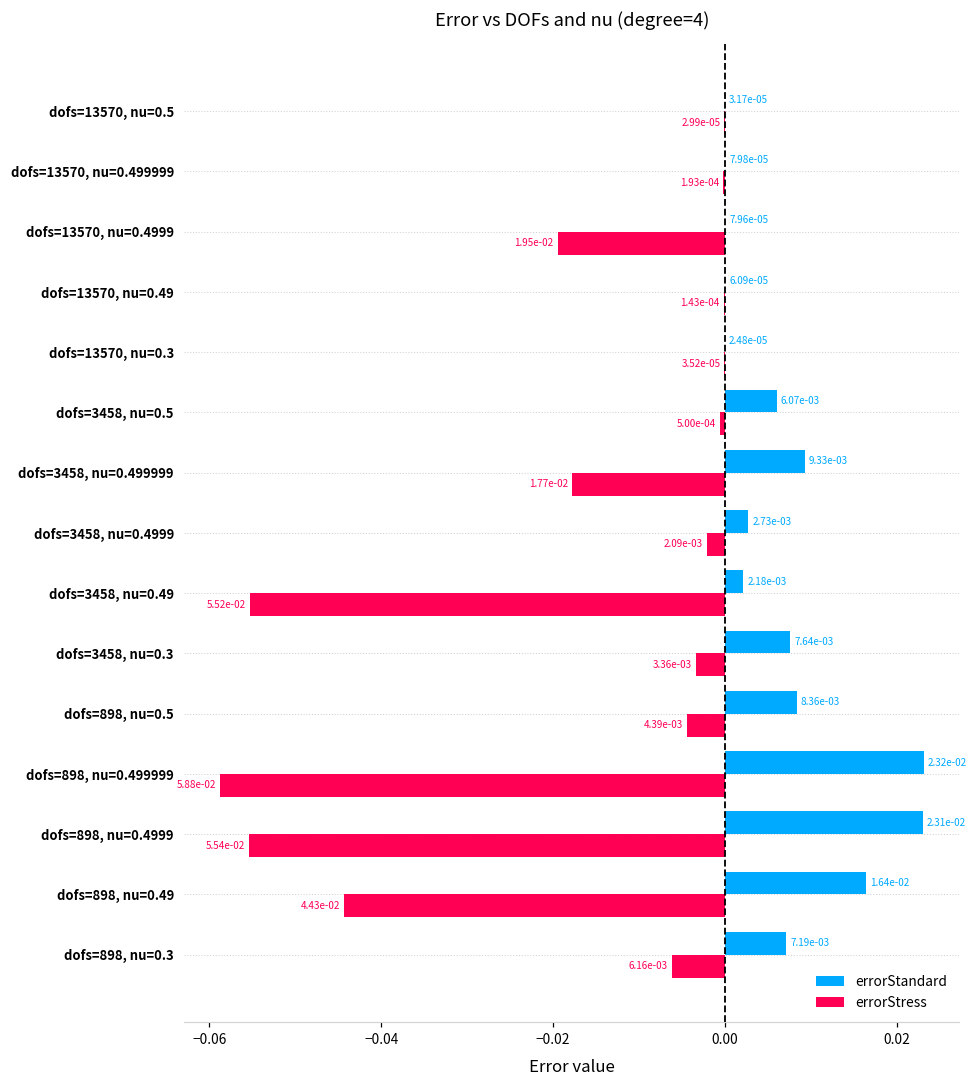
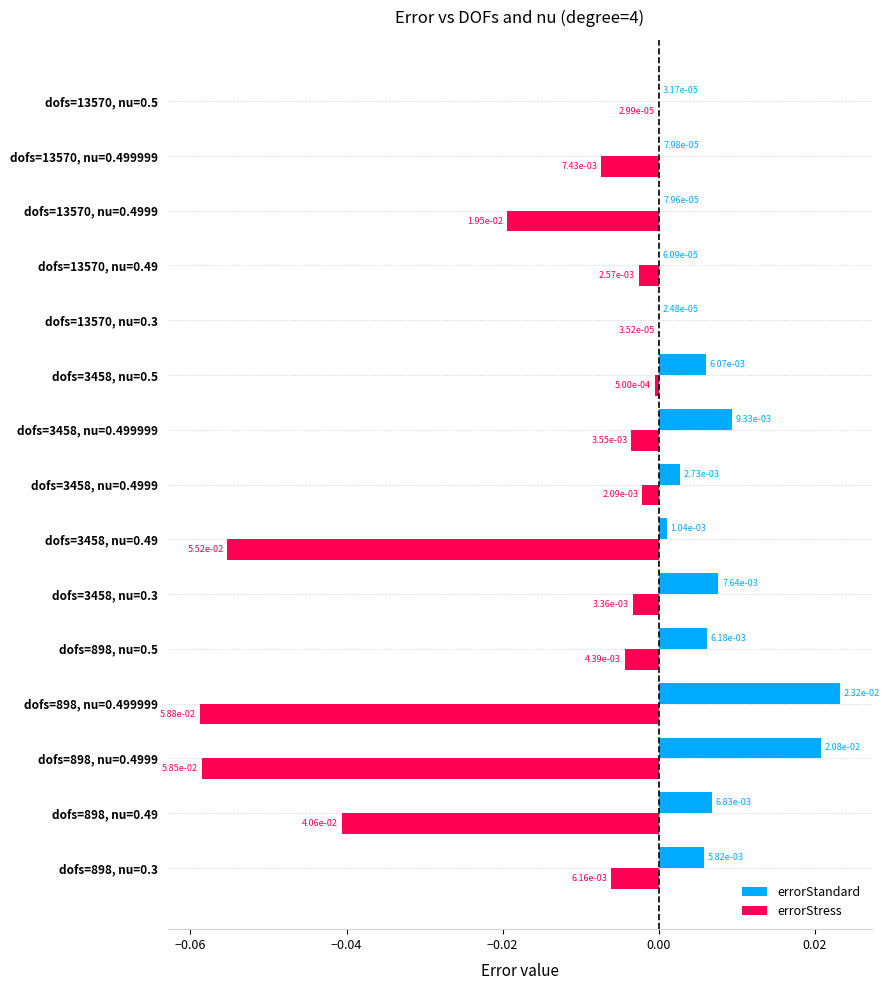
  {
    "errorStandard": {
      "dofs=13570, nu=0.5": "3.17e-05",
      "dofs=13570, nu=0.499999": "7.98e-05",
      "dofs=13570, nu=0.4999": "7.96e-05",
      "dofs=13570, nu=0.49": "6.09e-05",
      "dofs=13570, nu=0.3": "2.48e-05",
      "dofs=3458, nu=0.5": "6.07e-03",
      "dofs=3458, nu=0.499999": "9.33e-03",
      "dofs=3458, nu=0.4999": "2.73e-03",
-     "dofs=3458, nu=0.49": "5.54e-02",
+     "dofs=3458, nu=0.49": "5.85e-02",
      "dofs=3458, nu=0.3": "7.64e-03",
-     "dofs=898, nu=0.5": "2.31e-02",
+     "dofs=898, nu=0.5": "2.08e-02",
      "dofs=898, nu=0.499999": "2.32e-02",
-     "dofs=898, nu=0.4999": "4.43e-02",
-     "dofs=898, nu=0.49": "1.64e-02",
-     "dofs=898, nu=0.3": "7.19e-03"
+     "dofs=898, nu=0.4999": "4.06e-02",
+     "dofs=898, nu=0.49": "6.83e-03",
+     "dofs=898, nu=0.3": "5.82e-03"
    },
    "errorStress": {
      "dofs=13570, nu=0.5": "2.99e-05",
-     "dofs=13570, nu=0.499999": "1.93e-04",
+     "dofs=13570, nu=0.499999": "7.43e-03",
      "dofs=13570, nu=0.4999": "1.95e-02",
-     "dofs=13570, nu=0.49": "1.43e-04",
+     "dofs=13570, nu=0.49": "2.57e-03",
      "dofs=13570, nu=0.3": "3.52e-05",
      "dofs=3458, nu=0.5": "5.00e-04",
-     "dofs=3458, nu=0.499999": "1.77e-02",
+     "dofs=3458, nu=0.499999": "3.55e-03",
      "dofs=3458, nu=0.4999": "2.09e-03",
      "dofs=3458, nu=0.49": "5.52e-02",
      "dofs=3458, nu=0.3": "3.36e-03",
      "dofs=898, nu=0.5": "4.39e-03",
      "dofs=898, nu=0.499999": "5.88e-02",
-     "dofs=898, nu=0.4999": "2.18e-03",
-     "dofs=898, nu=0.49": "8.36e-03",
+     "dofs=898, nu=0.4999": "1.04e-03",
+     "dofs=898, nu=0.49": "6.18e-03",
      "dofs=898, nu=0.3": "6.16e-03"
    }
  }
